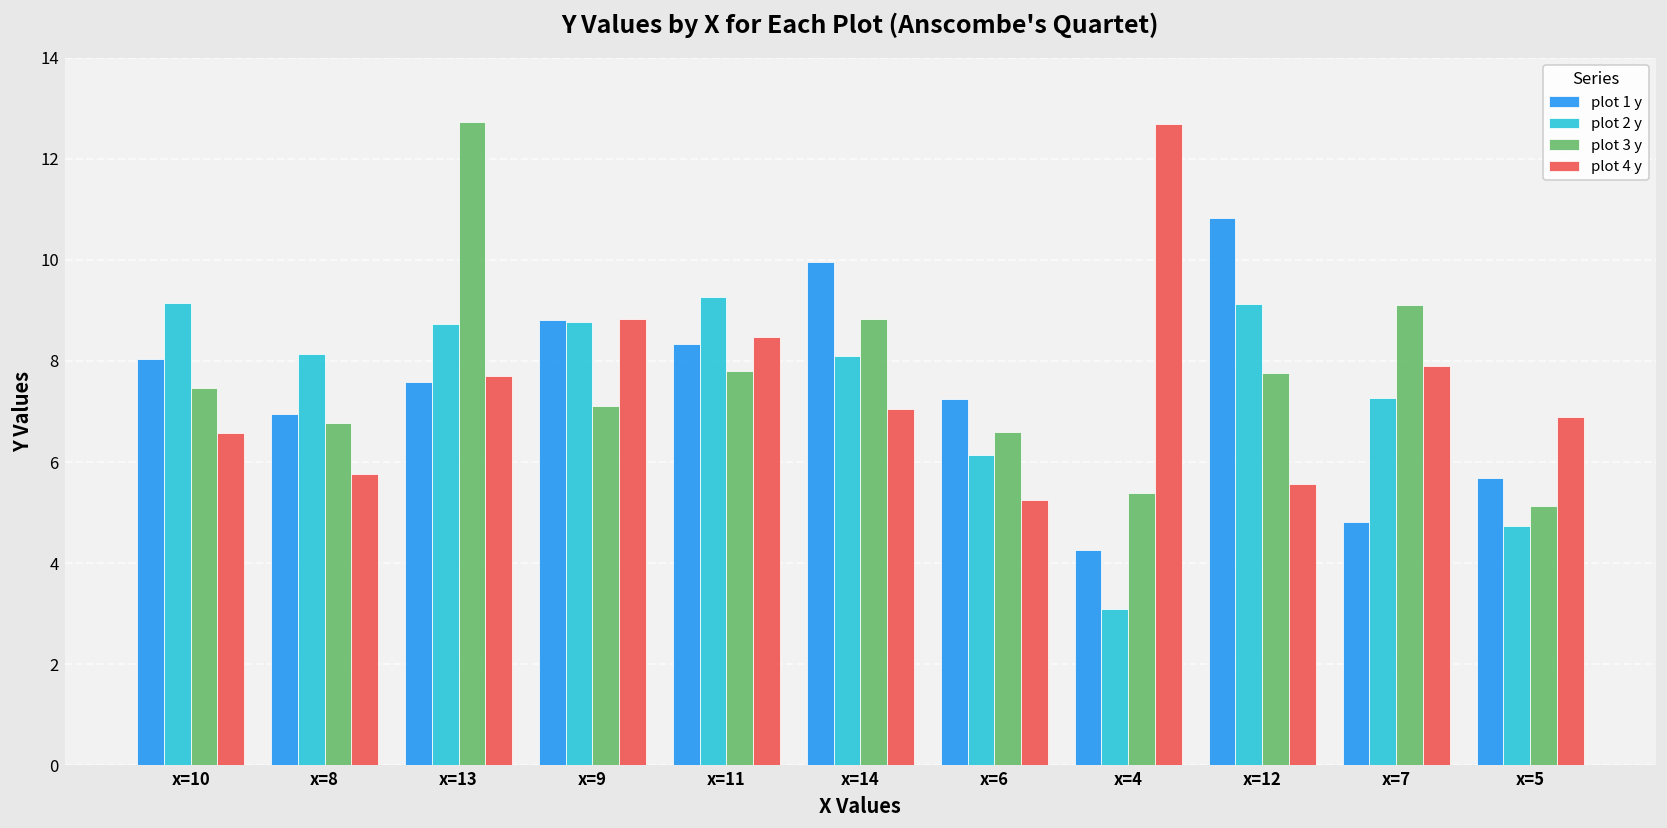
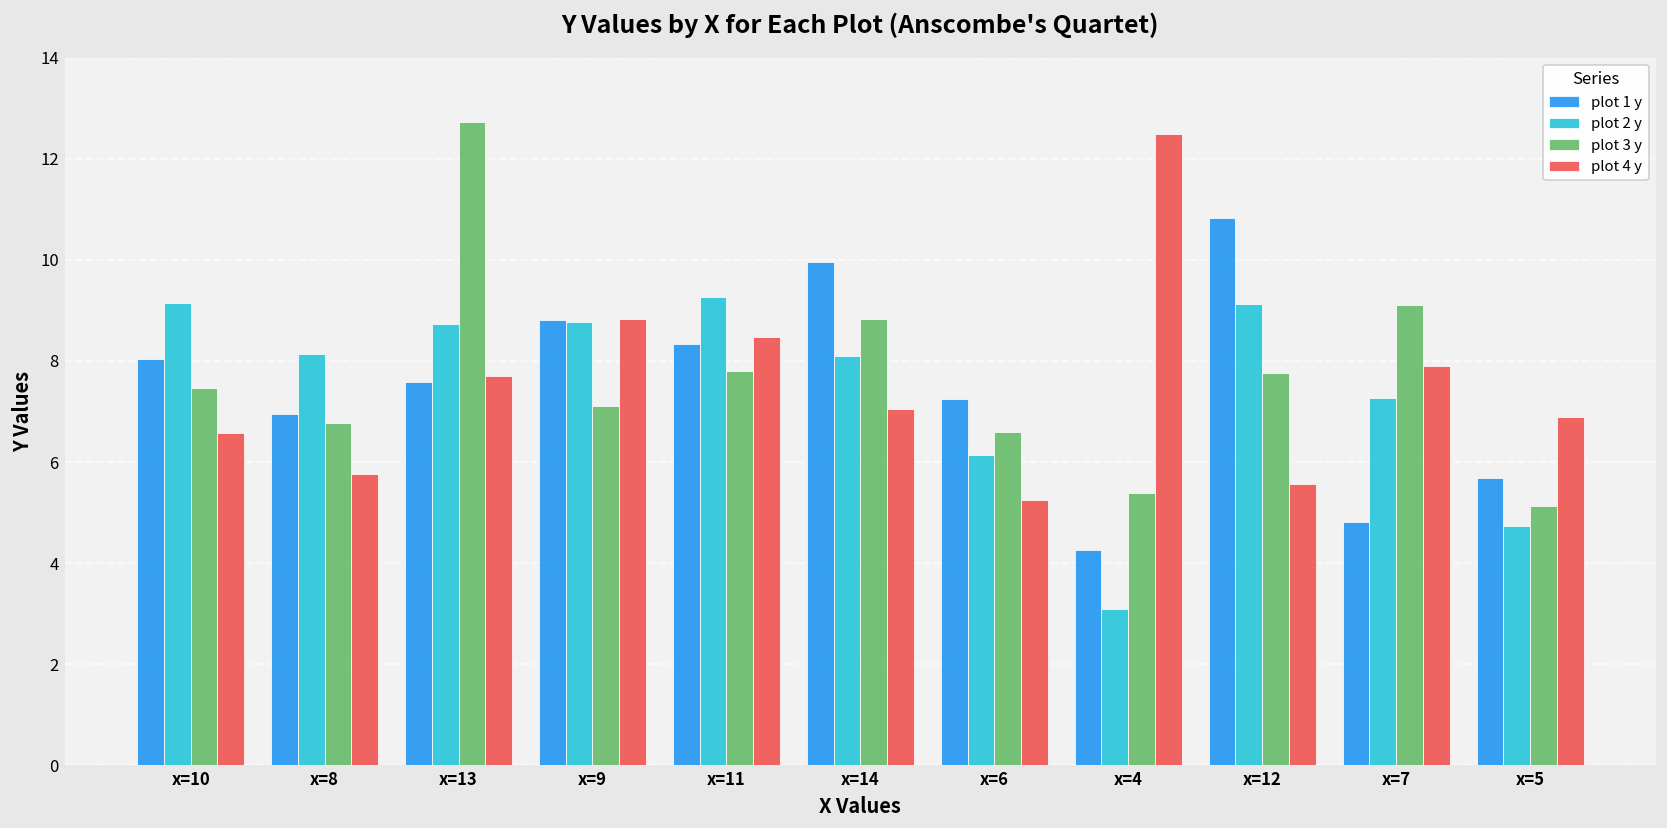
  {
    "plot 3 y": {
      "x=10": 7.5,
      "x=8": 6.8,
      "x=13": 12.7,
      "x=9": 7.1,
      "x=11": 7.8,
      "x=14": 8.8,
      "x=6": 6.6,
      "x=4": 5.4,
      "x=12": 7.8,
      "x=7": 9.1,
      "x=5": 5.1
    },
    "plot 4 y": {
      "x=10": 6.6,
      "x=8": 5.8,
      "x=13": 7.7,
      "x=9": 8.8,
      "x=11": 8.5,
      "x=14": 7.0,
      "x=6": 5.3,
-     "x=4": 12.7,
+     "x=4": 12.5,
      "x=12": 5.6,
      "x=7": 7.9,
      "x=5": 6.9
    }
  }
